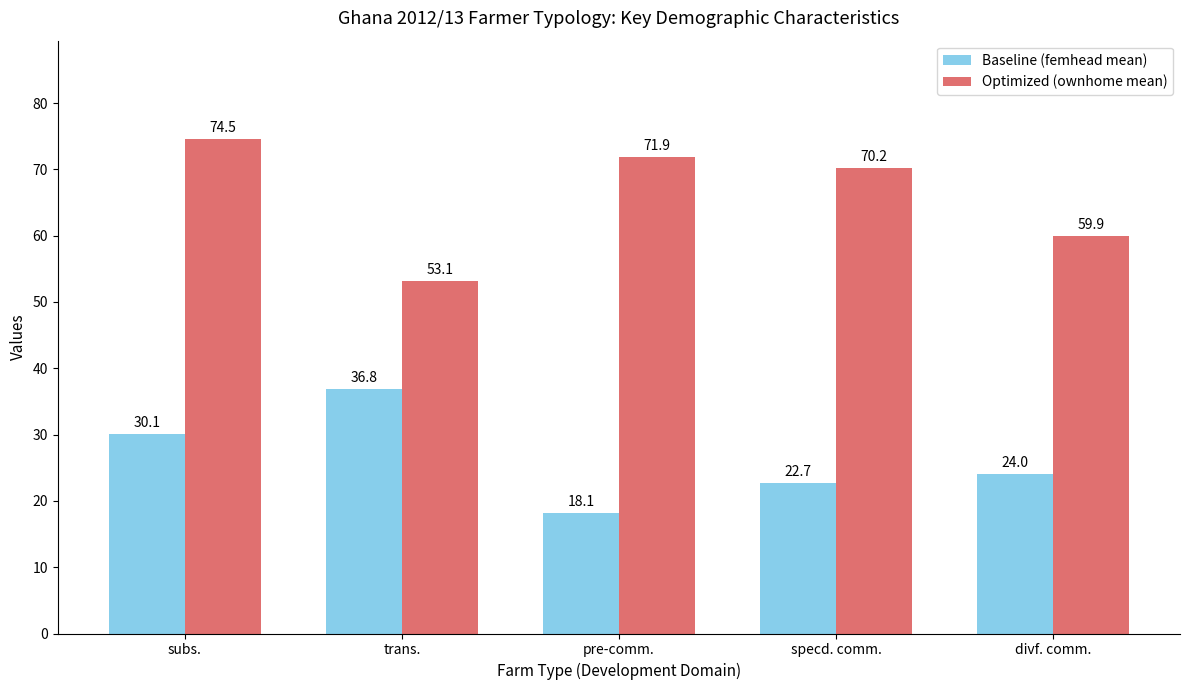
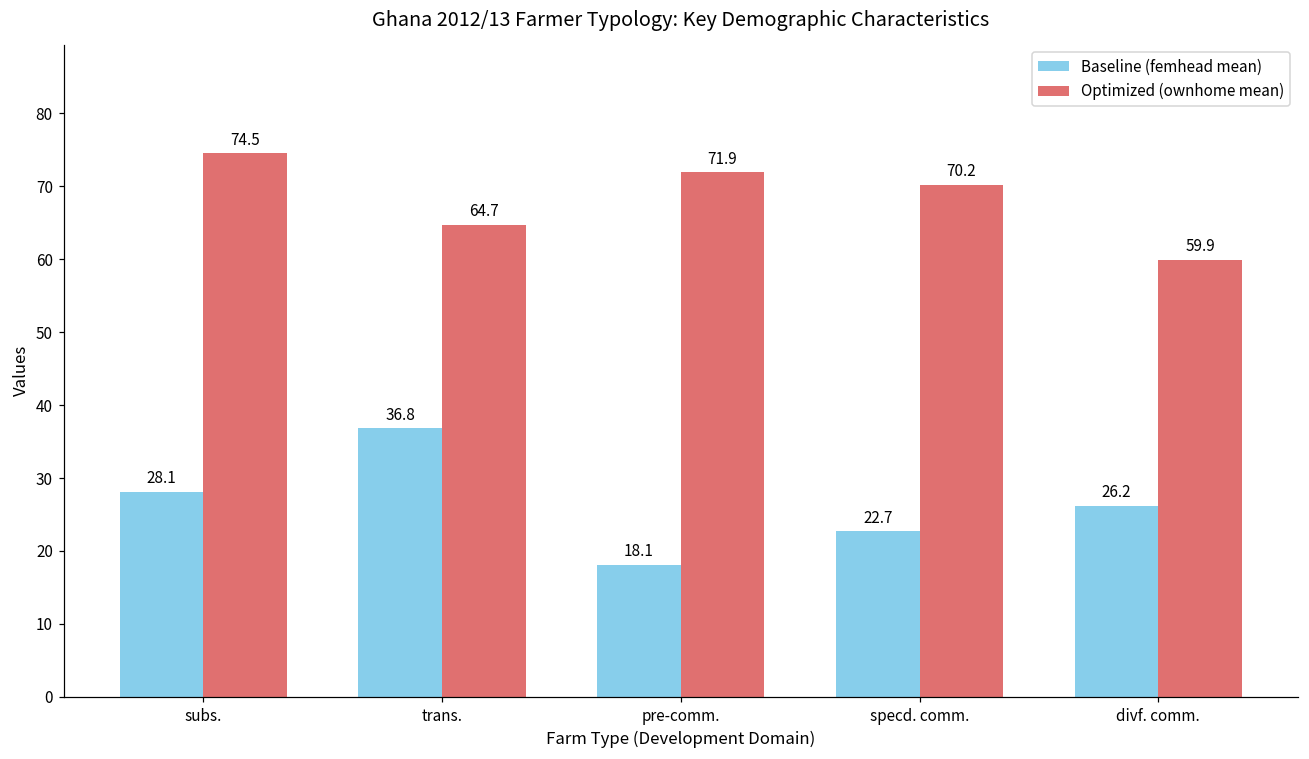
  {
    "Baseline (femhead mean)": {
-     "subs.": 30.1,
+     "subs.": 28.1,
      "trans.": 36.8,
      "pre-comm.": 18.1,
      "specd. comm.": 22.7,
-     "divf. comm.": 24.0
+     "divf. comm.": 26.2
    },
    "Optimized (ownhome mean)": {
      "subs.": 74.5,
-     "trans.": 53.1,
+     "trans.": 64.7,
      "pre-comm.": 71.9,
      "specd. comm.": 70.2,
      "divf. comm.": 59.9
    }
  }
